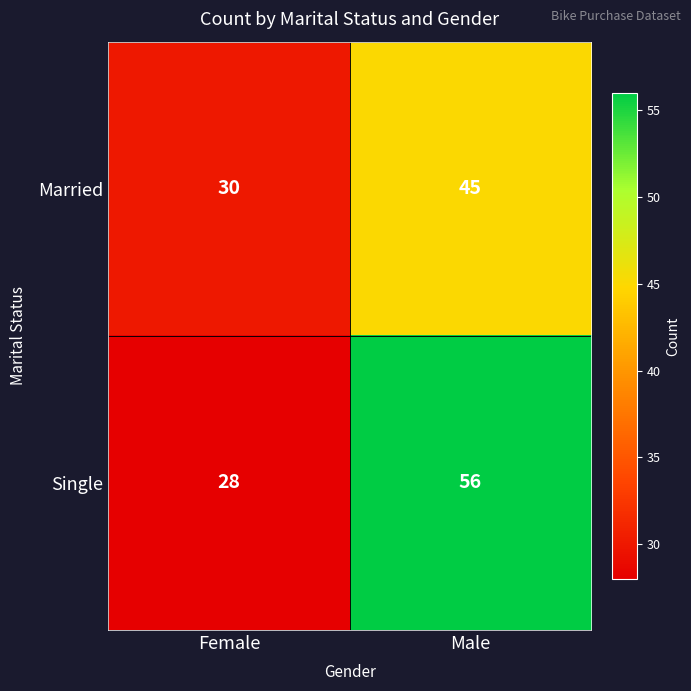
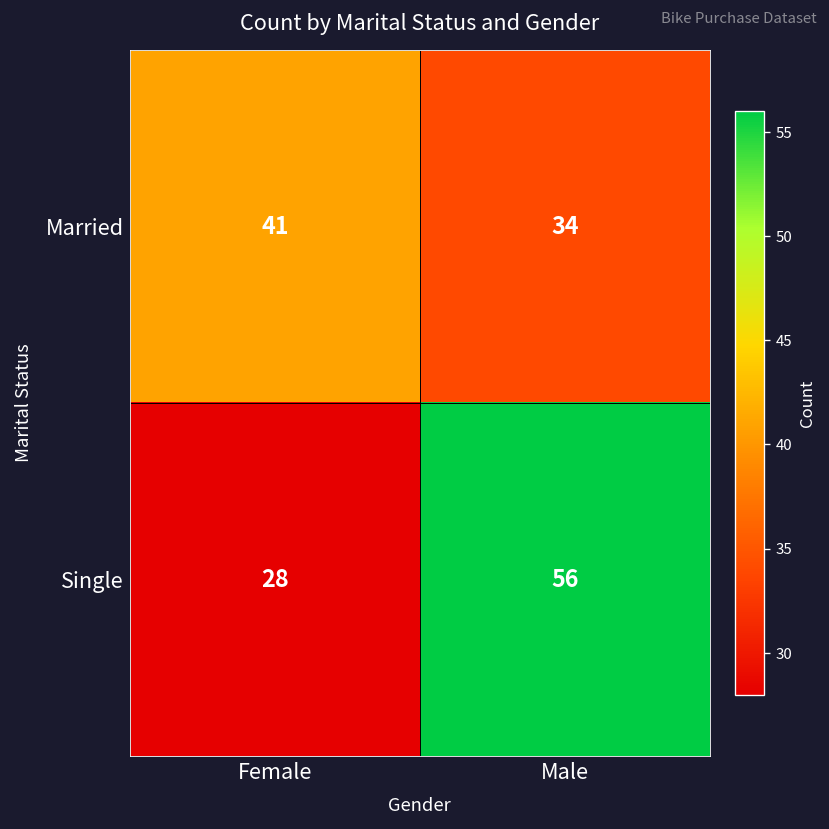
  {
    "Married": {
-     "Female": 30,
-     "Male": 45
+     "Female": 41,
+     "Male": 34
    },
    "Single": {
      "Female": 28,
      "Male": 56
    }
  }
